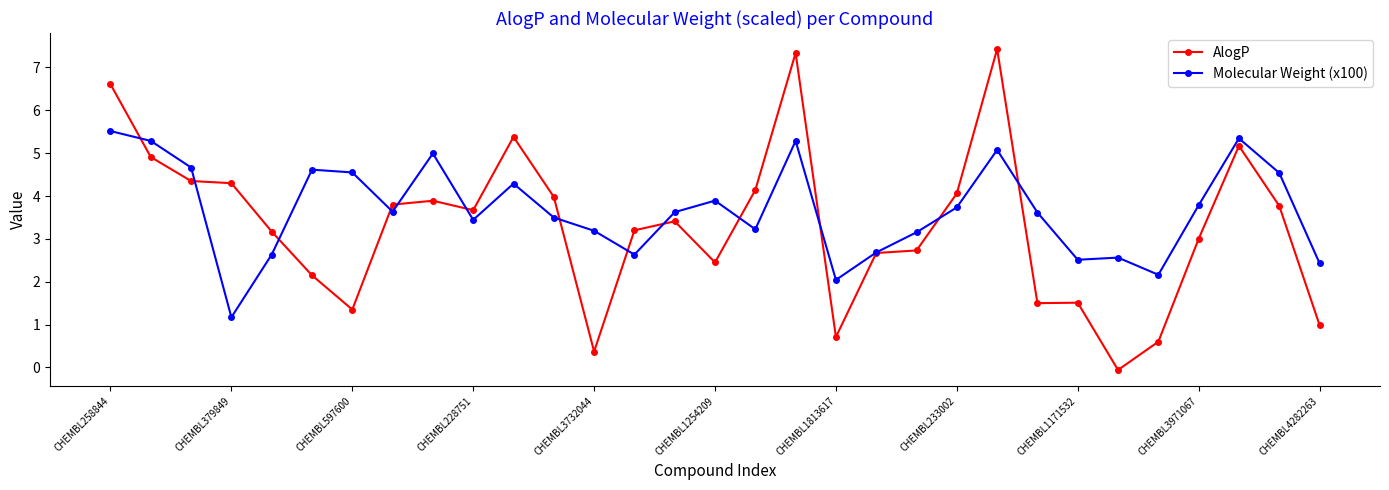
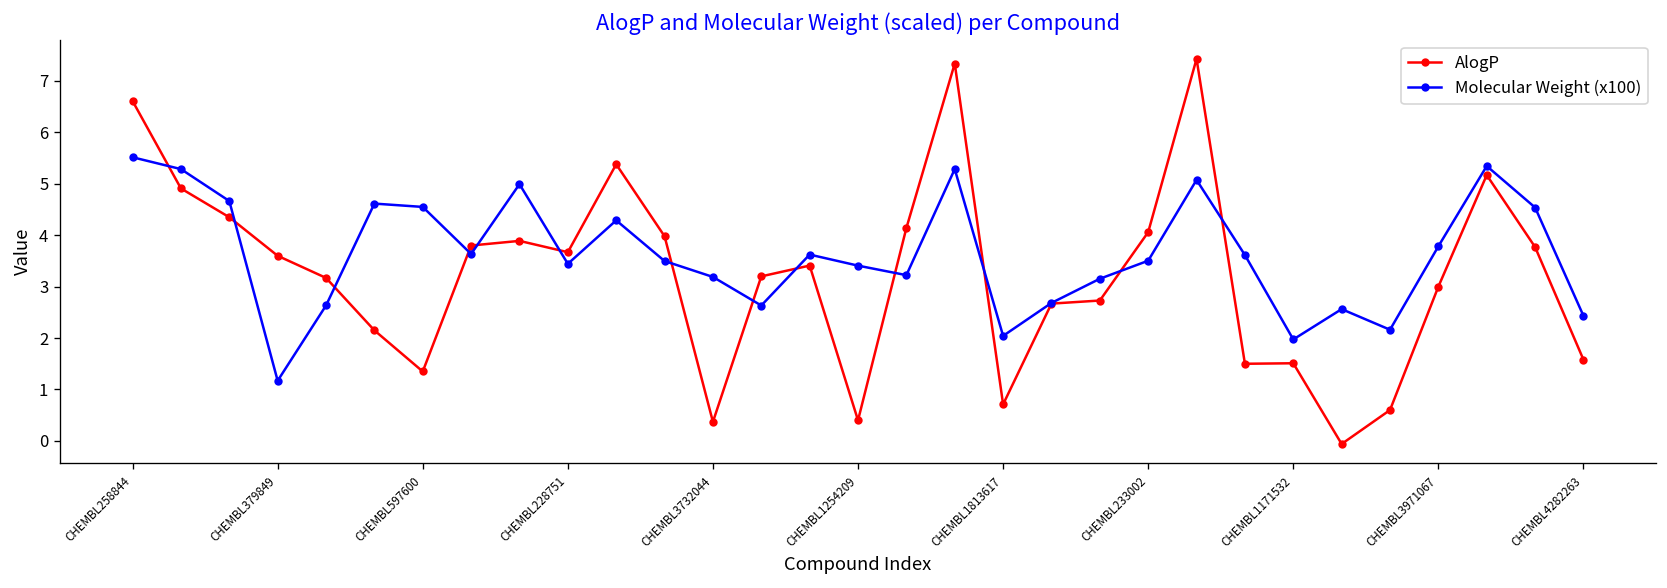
  {
    "AlogP": {
      "CHEMBL258844": 6.6,
-     "CHEMBL379849": 4.3,
+     "CHEMBL379849": 3.6,
      "CHEMBL597600": 1.4,
      "CHEMBL228751": 3.7,
      "CHEMBL3732044": 0.4,
-     "CHEMBL1254209": 2.5,
+     "CHEMBL1254209": 0.4,
      "CHEMBL1813617": 0.7,
      "CHEMBL233002": 4.1,
      "CHEMBL1171532": 1.5,
      "CHEMBL3971067": 3.0,
-     "CHEMBL4282263": 1.0
+     "CHEMBL4282263": 1.6
    },
    "Molecular Weight (x100)": {
      "CHEMBL258844": 5.5,
      "CHEMBL379849": 1.2,
      "CHEMBL597600": 4.6,
      "CHEMBL228751": 3.4,
      "CHEMBL3732044": 3.2,
-     "CHEMBL1254209": 3.9,
+     "CHEMBL1254209": 3.4,
      "CHEMBL1813617": 2.0,
-     "CHEMBL233002": 3.7,
-     "CHEMBL1171532": 2.5,
+     "CHEMBL233002": 3.5,
+     "CHEMBL1171532": 2.0,
      "CHEMBL3971067": 3.8,
      "CHEMBL4282263": 2.4
    }
  }
